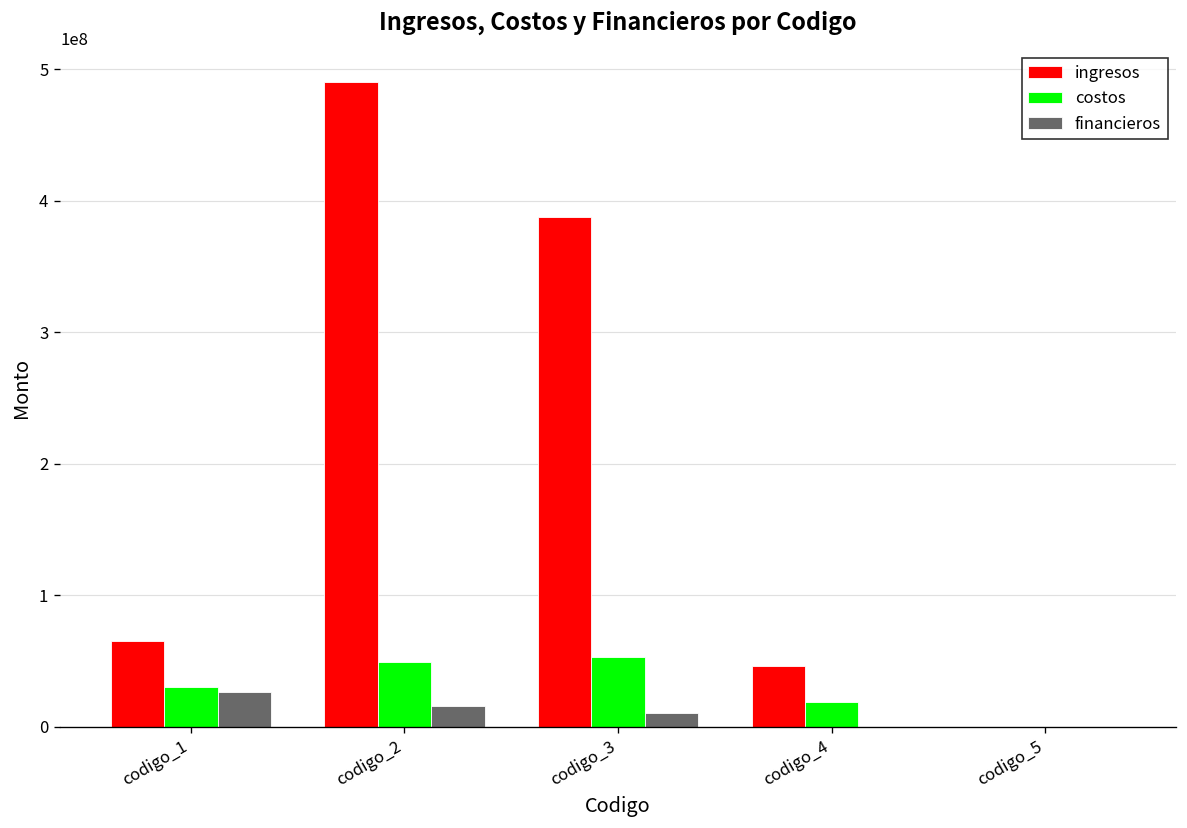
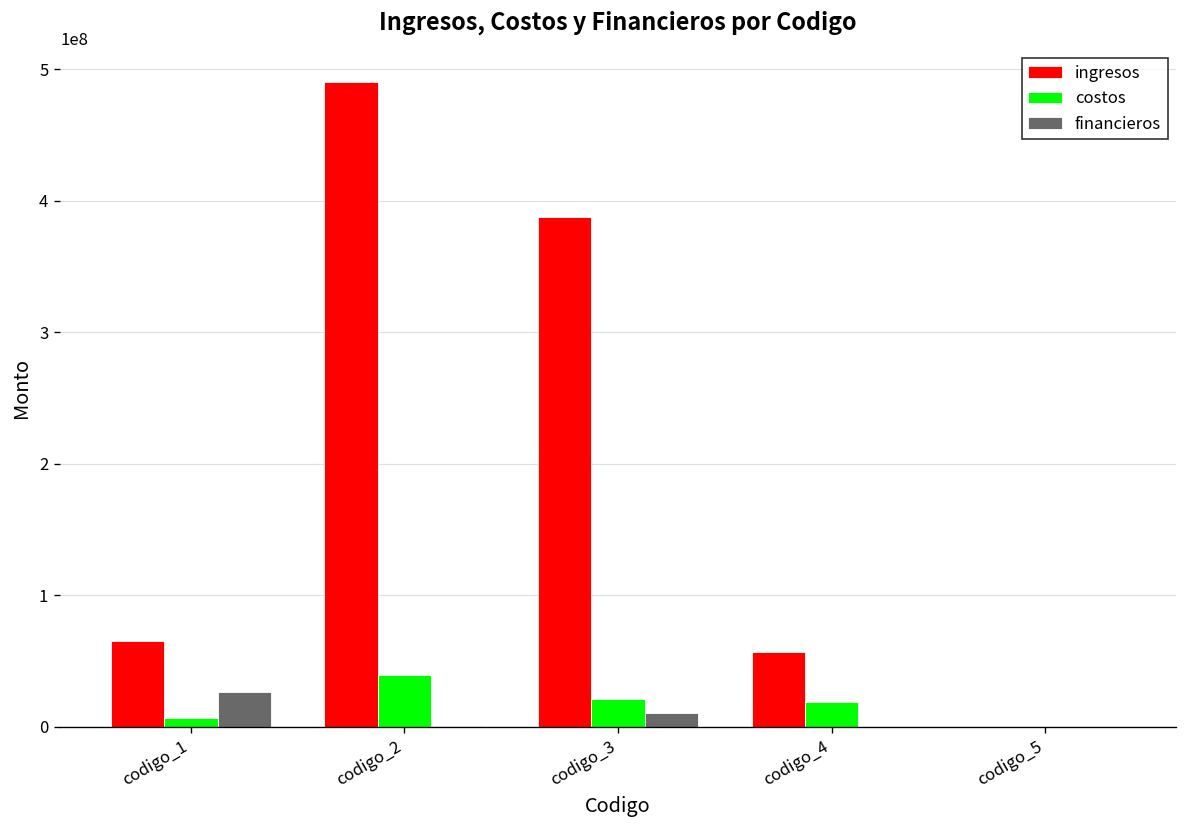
  {
    "ingresos": {
      "codigo_1": 65000000,
      "codigo_2": 490000000,
      "codigo_3": 388000000,
-     "codigo_4": 46000000,
+     "codigo_4": 57000000,
      "codigo_5": 0
    },
    "costos": {
-     "codigo_1": 31000000,
-     "codigo_2": 49000000,
-     "codigo_3": 53000000,
+     "codigo_1": 7000000,
+     "codigo_2": 39000000,
+     "codigo_3": 21000000,
      "codigo_4": 19000000,
      "codigo_5": 0
    },
    "financieros": {
      "codigo_1": 26000000,
-     "codigo_2": 16000000,
+     "codigo_2": 0,
      "codigo_3": 10000000,
      "codigo_4": 0,
      "codigo_5": 0
    }
  }
